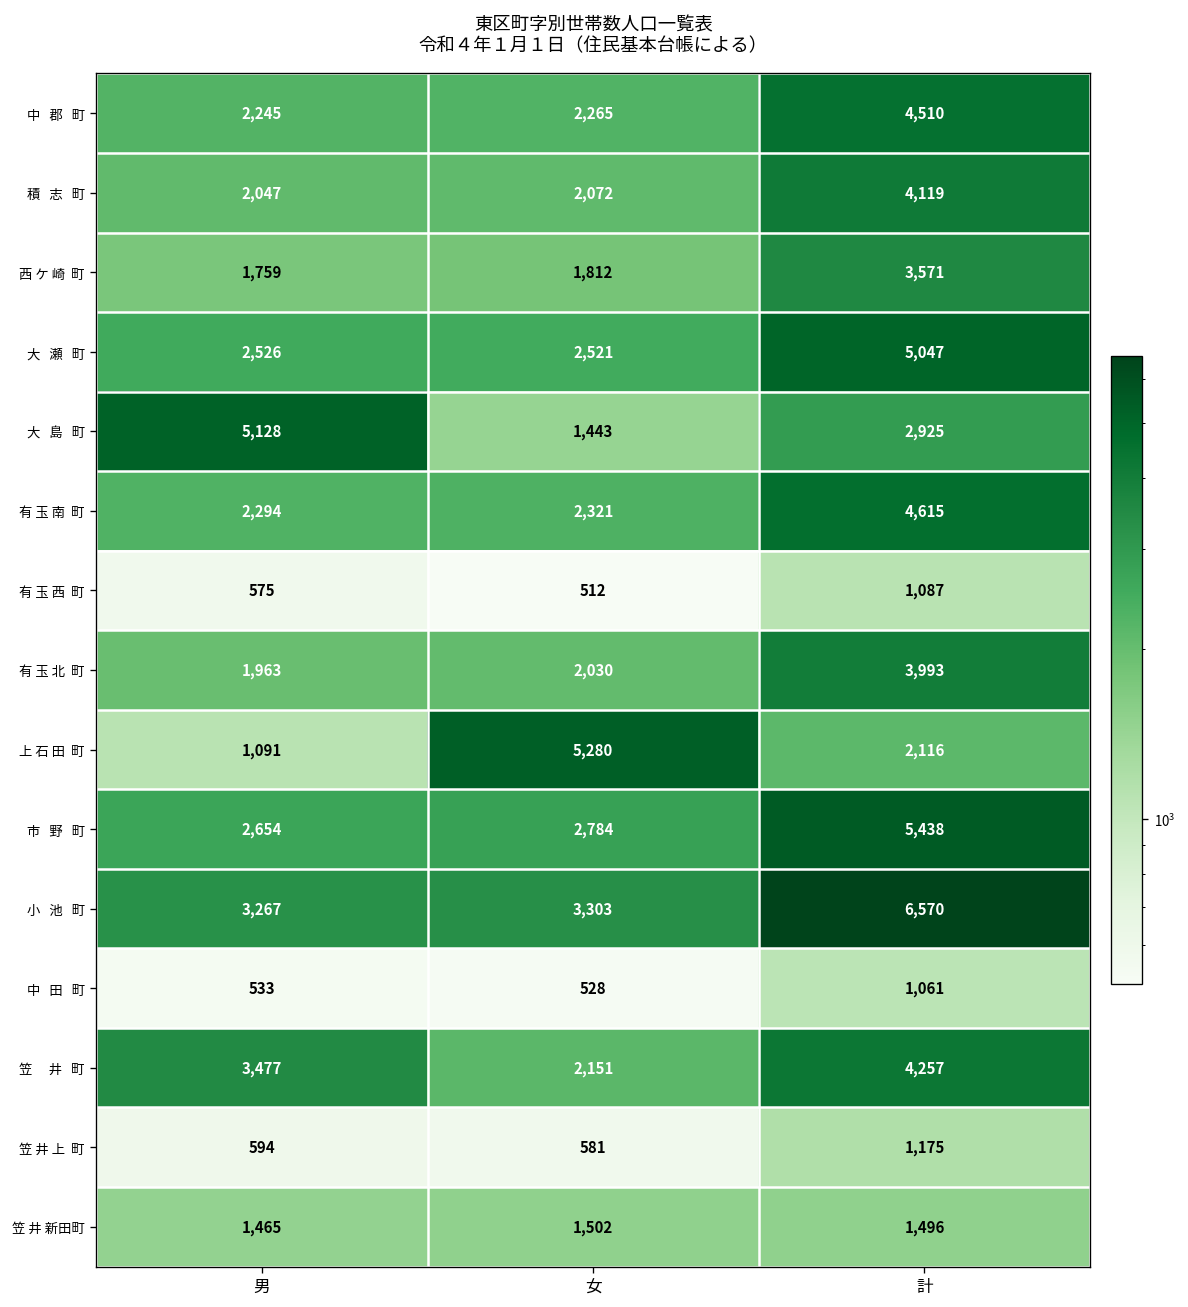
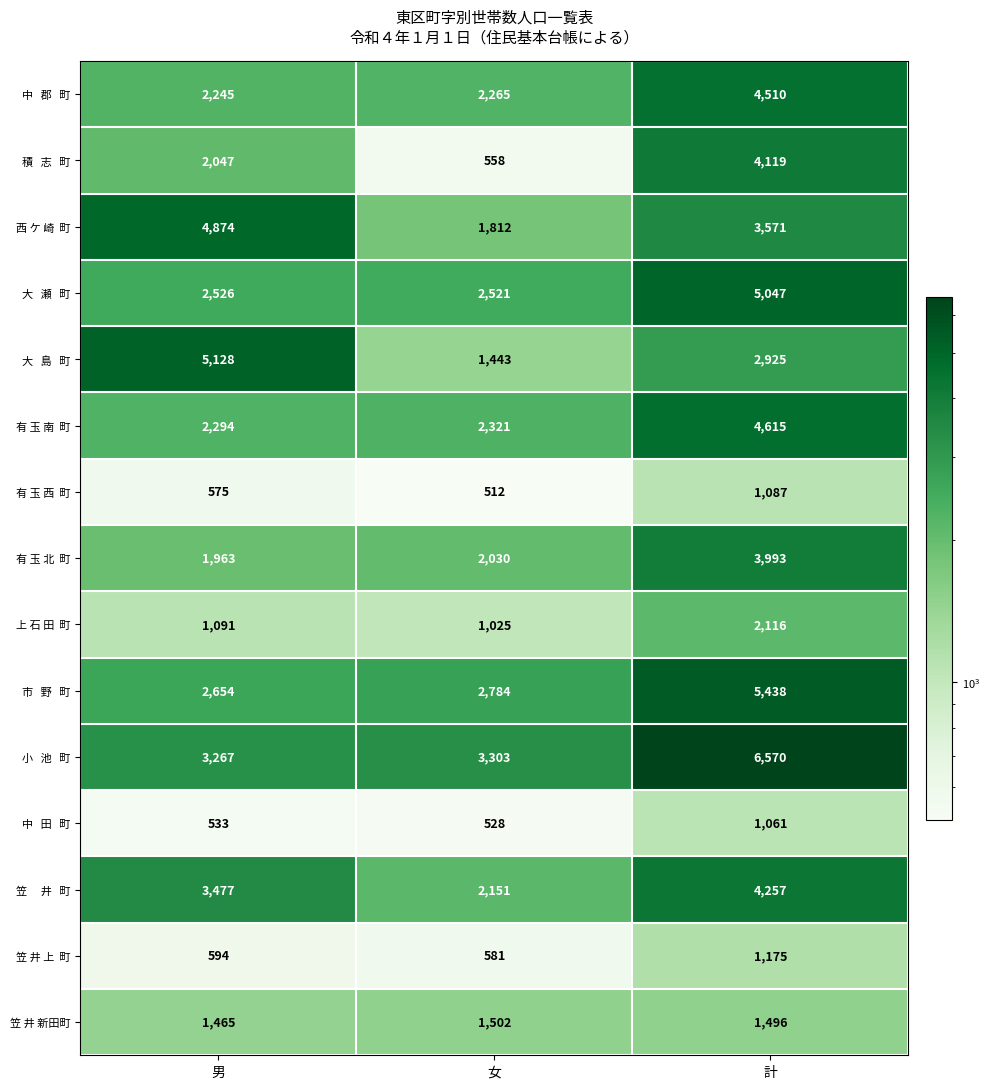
  {
    "中 郡 町": {
      "男": "2,245",
      "女": "2,265",
      "計": "4,510"
    },
    "積 志 町": {
      "男": "2,047",
-     "女": "2,072",
+     "女": "558",
      "計": "4,119"
    },
    "西 ケ 崎 町": {
-     "男": "1,759",
+     "男": "4,874",
      "女": "1,812",
      "計": "3,571"
    },
    "大 瀬 町": {
      "男": "2,526",
      "女": "2,521",
      "計": "5,047"
    },
    "大 島 町": {
      "男": "5,128",
      "女": "1,443",
      "計": "2,925"
    },
    "有 玉 南 町": {
      "男": "2,294",
      "女": "2,321",
      "計": "4,615"
    },
    "有 玉 西 町": {
      "男": "575",
      "女": "512",
      "計": "1,087"
    },
    "有 玉 北 町": {
      "男": "1,963",
      "女": "2,030",
      "計": "3,993"
    },
    "上 石 田 町": {
      "男": "1,091",
-     "女": "5,280",
+     "女": "1,025",
      "計": "2,116"
    },
    "市 野 町": {
      "男": "2,654",
      "女": "2,784",
      "計": "5,438"
    },
    "小 池 町": {
      "男": "3,267",
      "女": "3,303",
      "計": "6,570"
    },
    "中 田 町": {
      "男": "533",
      "女": "528",
      "計": "1,061"
    },
    "笠 井 町": {
      "男": "3,477",
      "女": "2,151",
      "計": "4,257"
    },
    "笠 井 上 町": {
      "男": "594",
      "女": "581",
      "計": "1,175"
    },
    "笠 井 新田町": {
      "男": "1,465",
      "女": "1,502",
      "計": "1,496"
    }
  }
